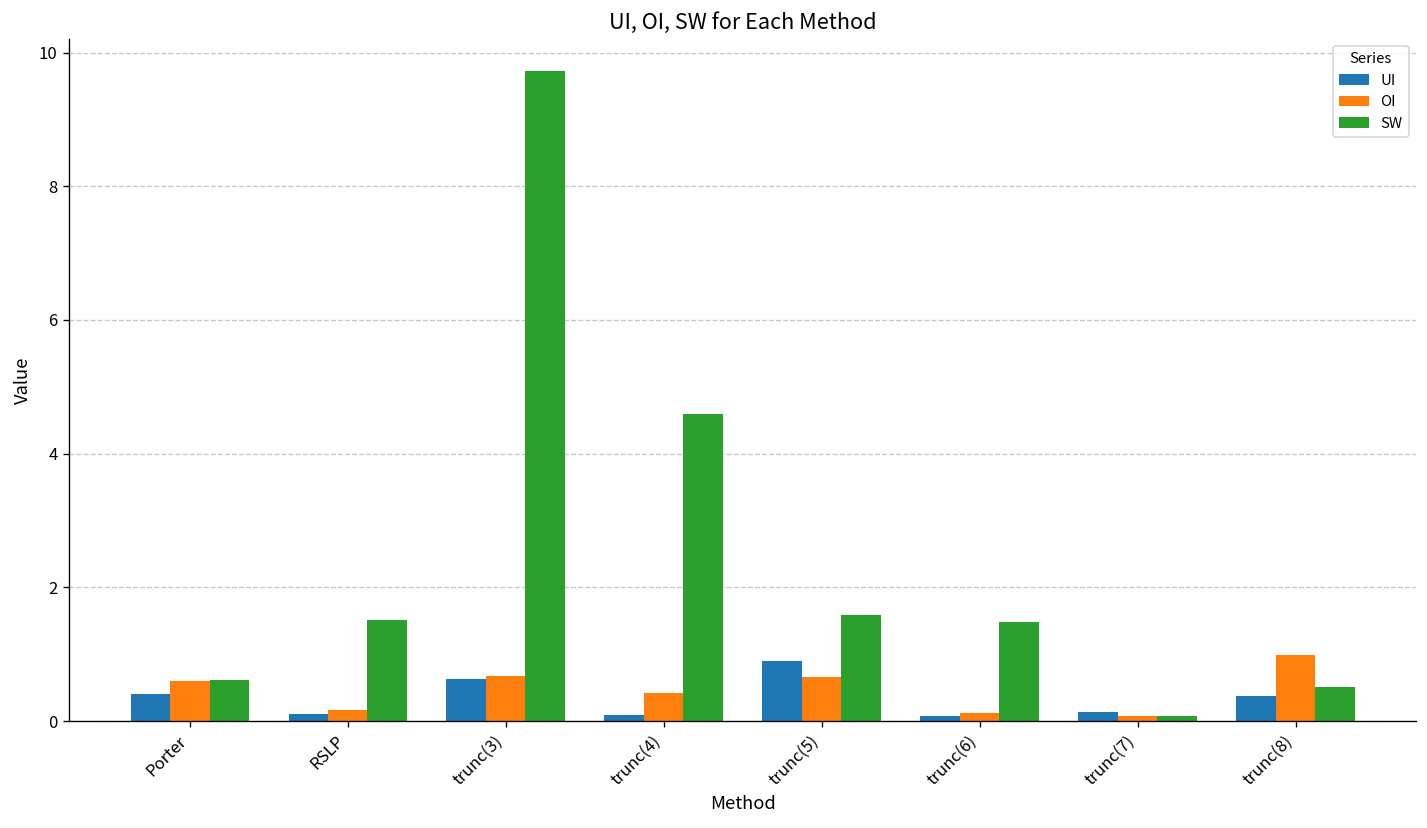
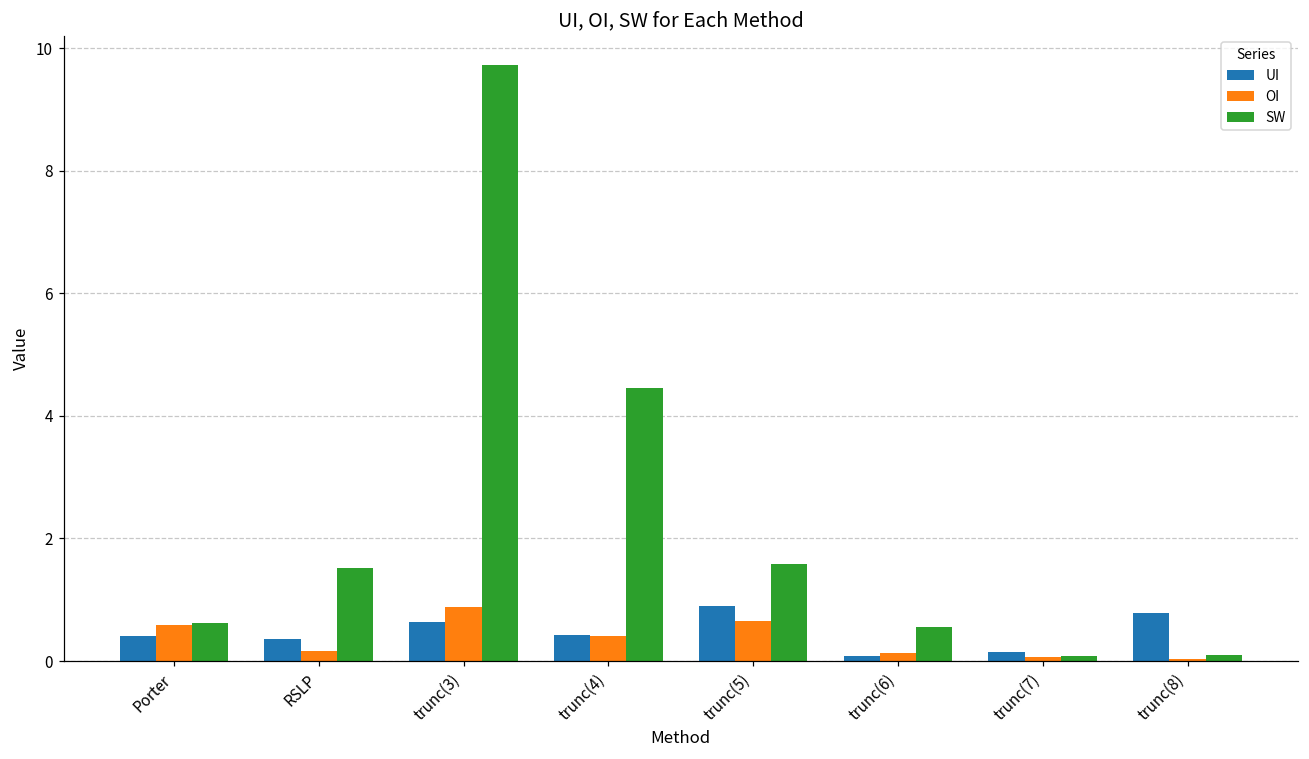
  {
    "UI": {
      "Porter": 0.4,
-     "RSLP": 0.1,
+     "RSLP": 0.4,
      "trunc(3)": 0.6,
-     "trunc(4)": 0.1,
+     "trunc(4)": 0.4,
      "trunc(5)": 0.9,
      "trunc(6)": 0.1,
      "trunc(7)": 0.1,
-     "trunc(8)": 0.4
+     "trunc(8)": 0.8
    },
    "OI": {
      "Porter": 0.6,
      "RSLP": 0.2,
-     "trunc(3)": 0.7,
+     "trunc(3)": 0.9,
      "trunc(4)": 0.4,
      "trunc(5)": 0.7,
      "trunc(6)": 0.1,
      "trunc(7)": 0.1,
-     "trunc(8)": 1.0
+     "trunc(8)": 0.0
    },
    "SW": {
      "Porter": 0.6,
      "RSLP": 1.5,
      "trunc(3)": 9.7,
-     "trunc(4)": 4.6,
+     "trunc(4)": 4.5,
      "trunc(5)": 1.6,
-     "trunc(6)": 1.5,
+     "trunc(6)": 0.6,
      "trunc(7)": 0.1,
-     "trunc(8)": 0.5
+     "trunc(8)": 0.1
    }
  }
